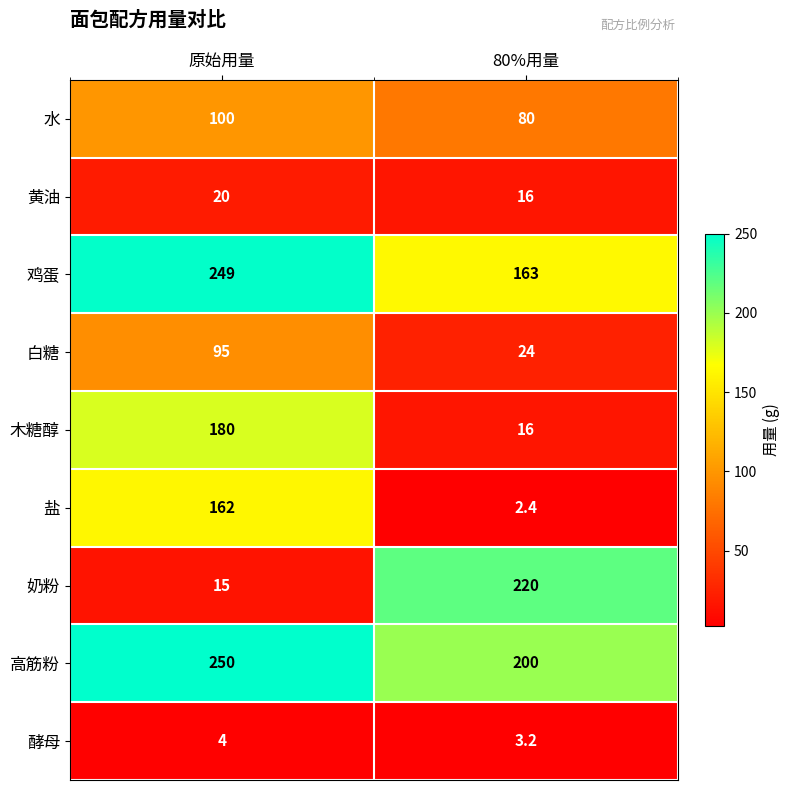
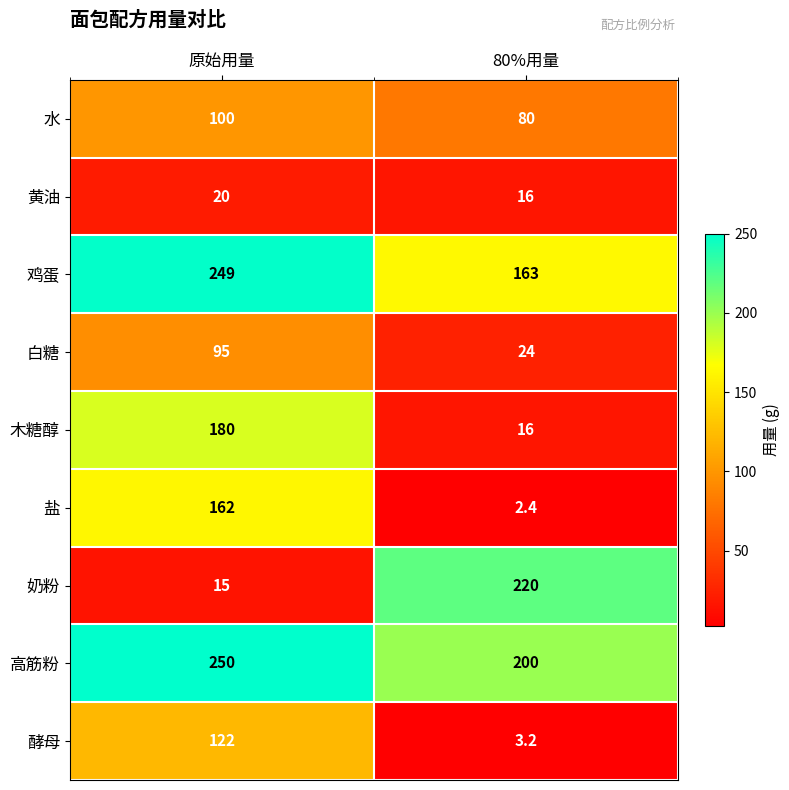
  {
    "水": {
      "原始用量": 100,
      "80%用量": 80
    },
    "黄油": {
      "原始用量": 20,
      "80%用量": 16
    },
    "鸡蛋": {
      "原始用量": 249,
      "80%用量": 163
    },
    "白糖": {
      "原始用量": 95,
      "80%用量": 24
    },
    "木糖醇": {
      "原始用量": 180,
      "80%用量": 16
    },
    "盐": {
      "原始用量": 162,
      "80%用量": 2.4
    },
    "奶粉": {
      "原始用量": 15,
      "80%用量": 220
    },
    "高筋粉": {
      "原始用量": 250,
      "80%用量": 200
    },
    "酵母": {
-     "原始用量": 4,
+     "原始用量": 122,
      "80%用量": 3.2
    }
  }
